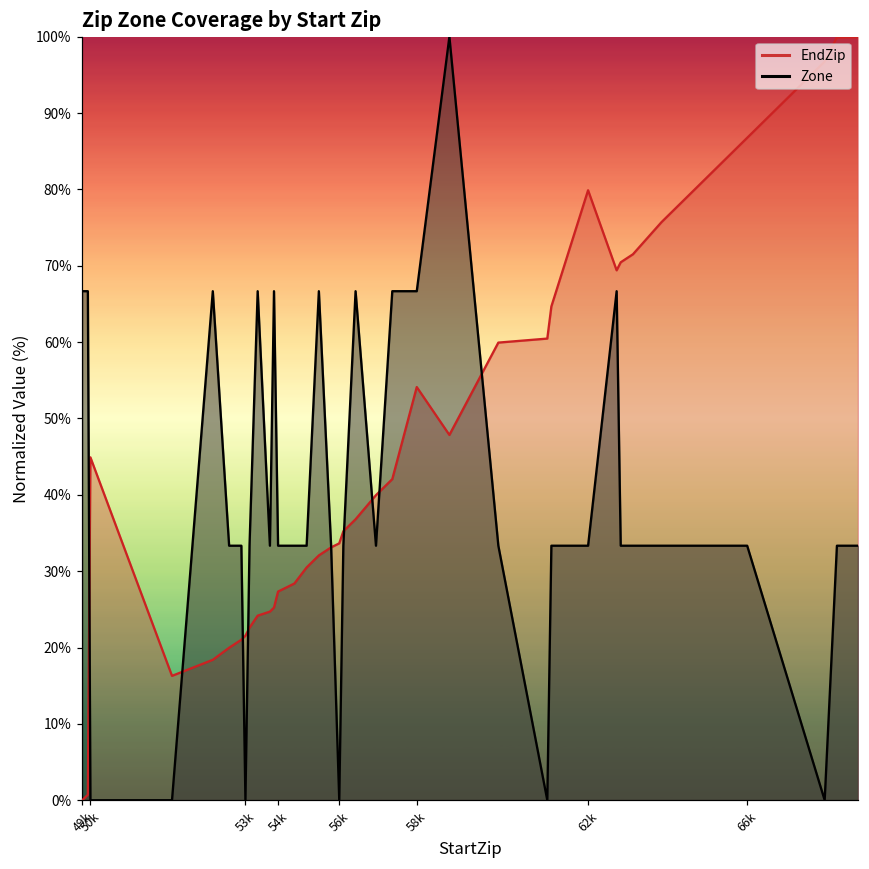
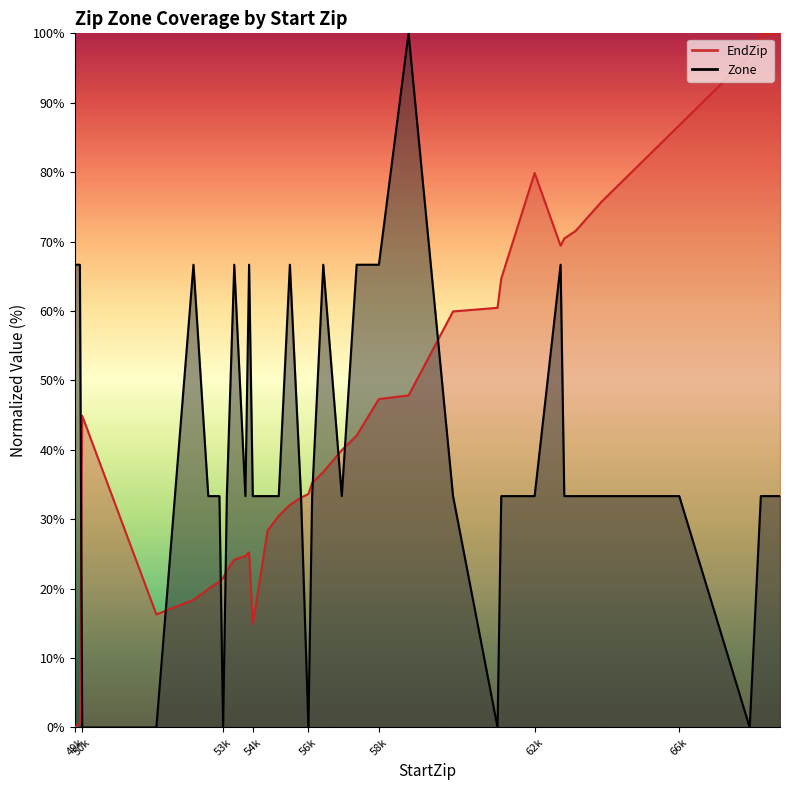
  {
    "EndZip": {
      "49k": "0%",
      "50k": "45%",
      "53k": "22%",
-     "54k": "27%",
+     "54k": "15%",
      "56k": "34%",
-     "58k": "54%",
+     "58k": "47%",
      "62k": "80%",
      "66k": "87%"
    }
  }
